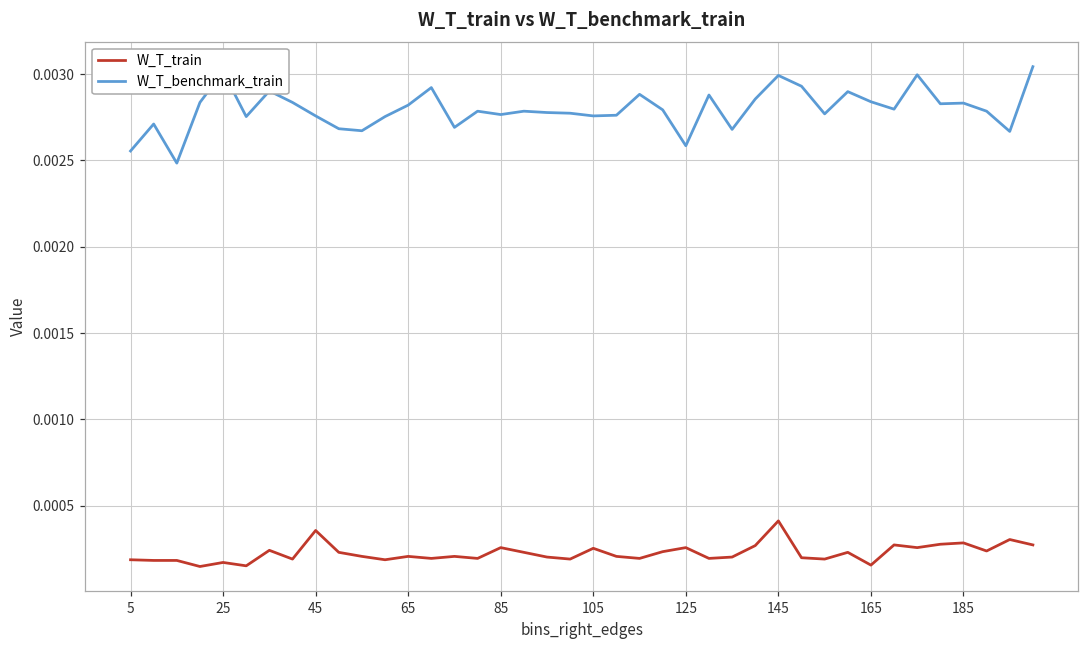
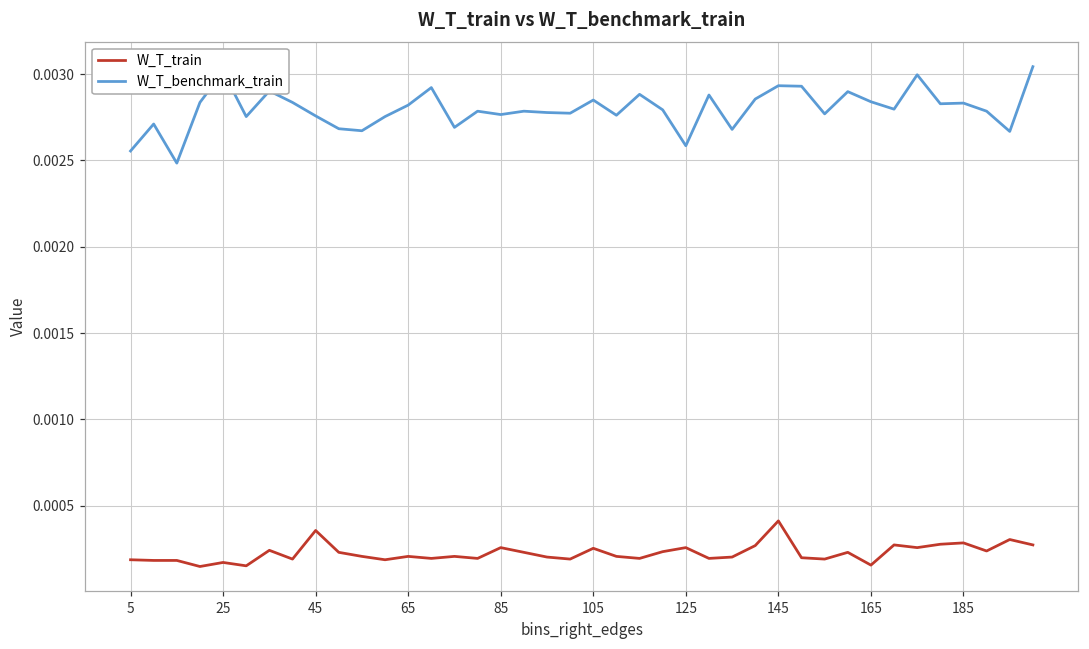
  {
    "W_T_train": {
      "5": 0.00019,
      "25": 0.00017,
      "45": 0.00036,
      "65": 0.00021,
      "85": 0.00026,
      "105": 0.00025,
      "125": 0.00026,
      "145": 0.00041,
      "165": 0.00016,
      "185": 0.00029
    },
    "W_T_benchmark_train": {
      "5": 0.00255,
      "45": 0.00276,
      "65": 0.00282,
      "85": 0.00277,
-     "105": 0.00276,
+     "105": 0.00285,
      "125": 0.00259,
-     "145": 0.00299,
+     "145": 0.00293,
      "165": 0.00284,
      "185": 0.00283
    }
  }
